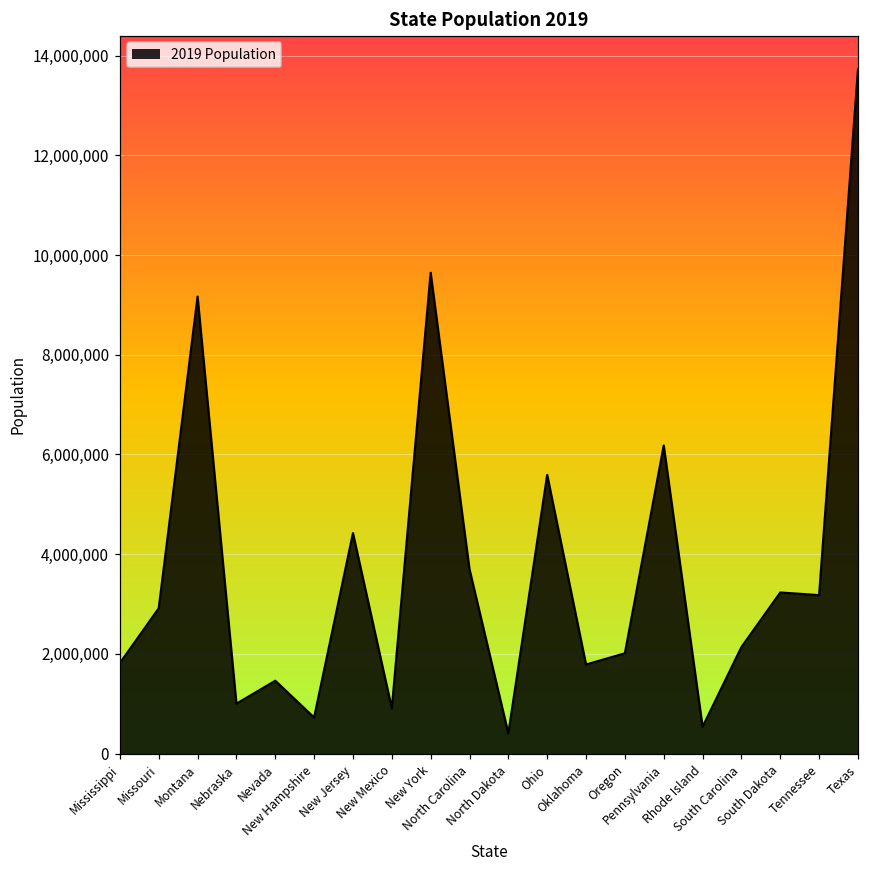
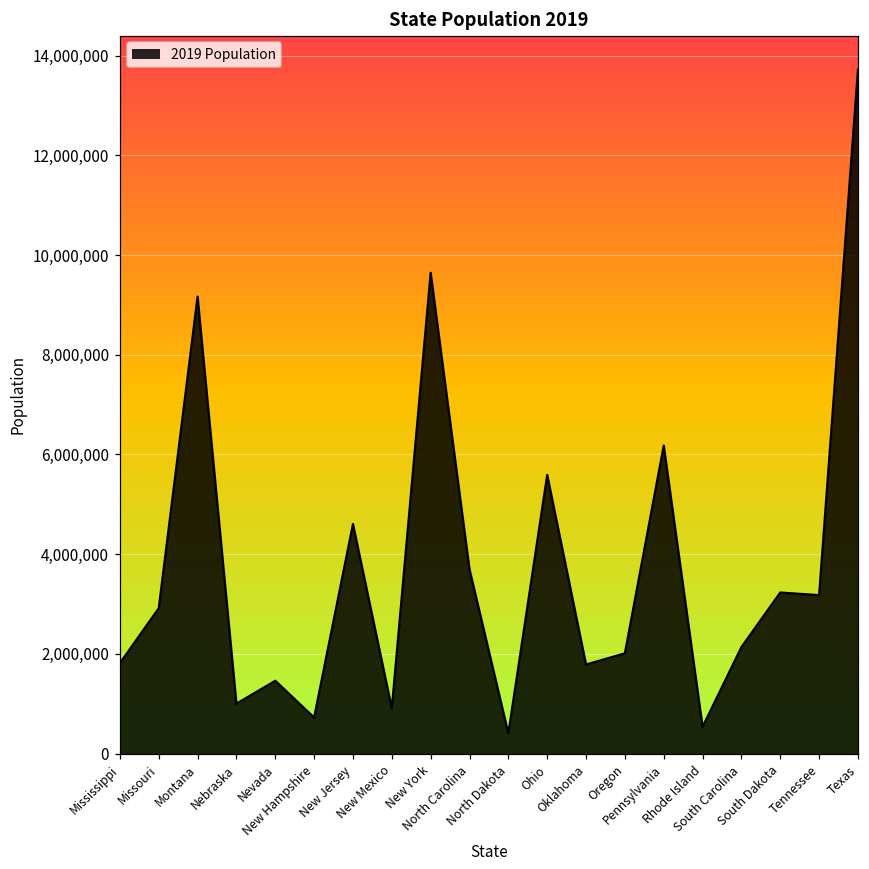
  {
    "Mississippi": "1,800,000",
    "Missouri": "2,900,000",
    "Montana": "9,200,000",
    "Nebraska": "1,000,000",
    "Nevada": "1,500,000",
    "New Hampshire": "700,000",
-   "New Jersey": "4,400,000",
+   "New Jersey": "4,600,000",
    "New Mexico": "900,000",
    "New York": "9,600,000",
    "North Carolina": "3,700,000",
    "North Dakota": "400,000",
    "Ohio": "5,600,000",
    "Oklahoma": "1,800,000",
    "Oregon": "2,000,000",
    "Pennsylvania": "6,200,000",
    "Rhode Island": "500,000",
    "South Carolina": "2,100,000",
    "South Dakota": "3,200,000",
    "Tennessee": "3,200,000",
    "Texas": "13,700,000"
  }
